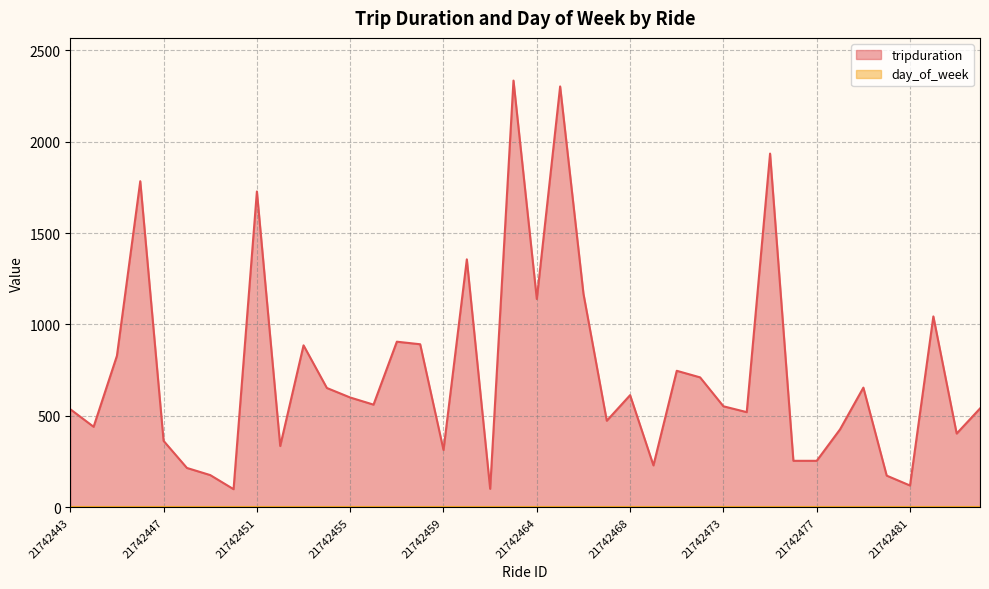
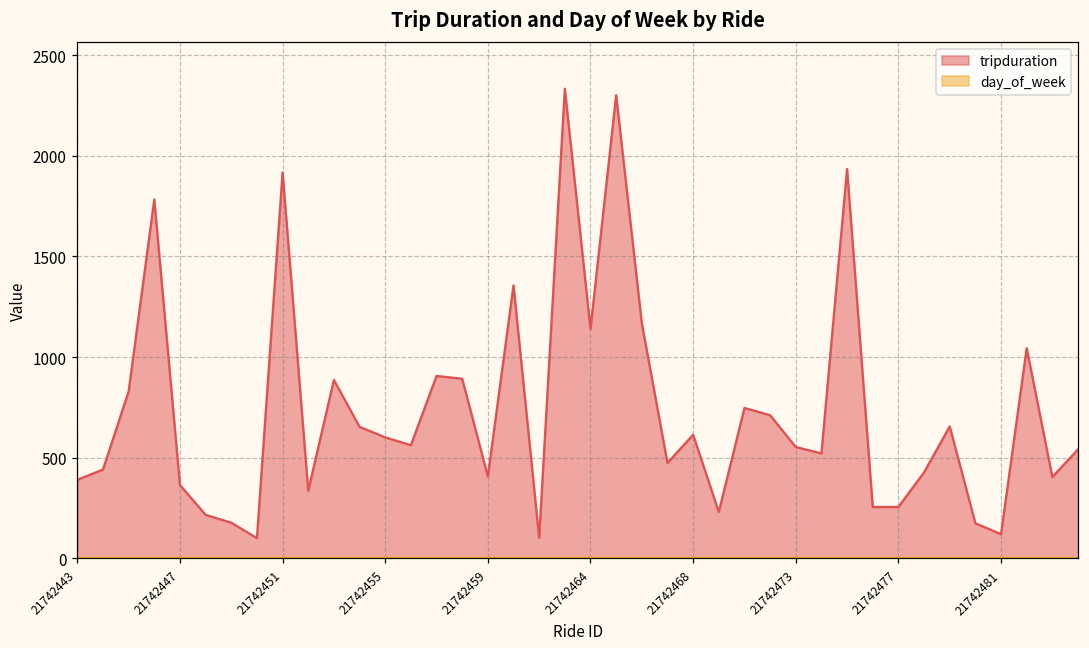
  {
    "tripduration": {
-     "21742443": 540,
+     "21742443": 390,
      "21742447": 360,
-     "21742451": 1730,
+     "21742451": 1920,
      "21742455": 600,
-     "21742459": 310,
+     "21742459": 410,
      "21742464": 1140,
      "21742468": 610,
      "21742473": 550,
      "21742477": 260,
      "21742481": 120
    },
    "day_of_week": {
      "21742443": 0,
      "21742447": 0,
      "21742451": 0,
      "21742455": 0,
      "21742459": 0,
      "21742464": 0,
      "21742468": 0,
      "21742473": 0,
      "21742477": 0,
      "21742481": 0
    }
  }
